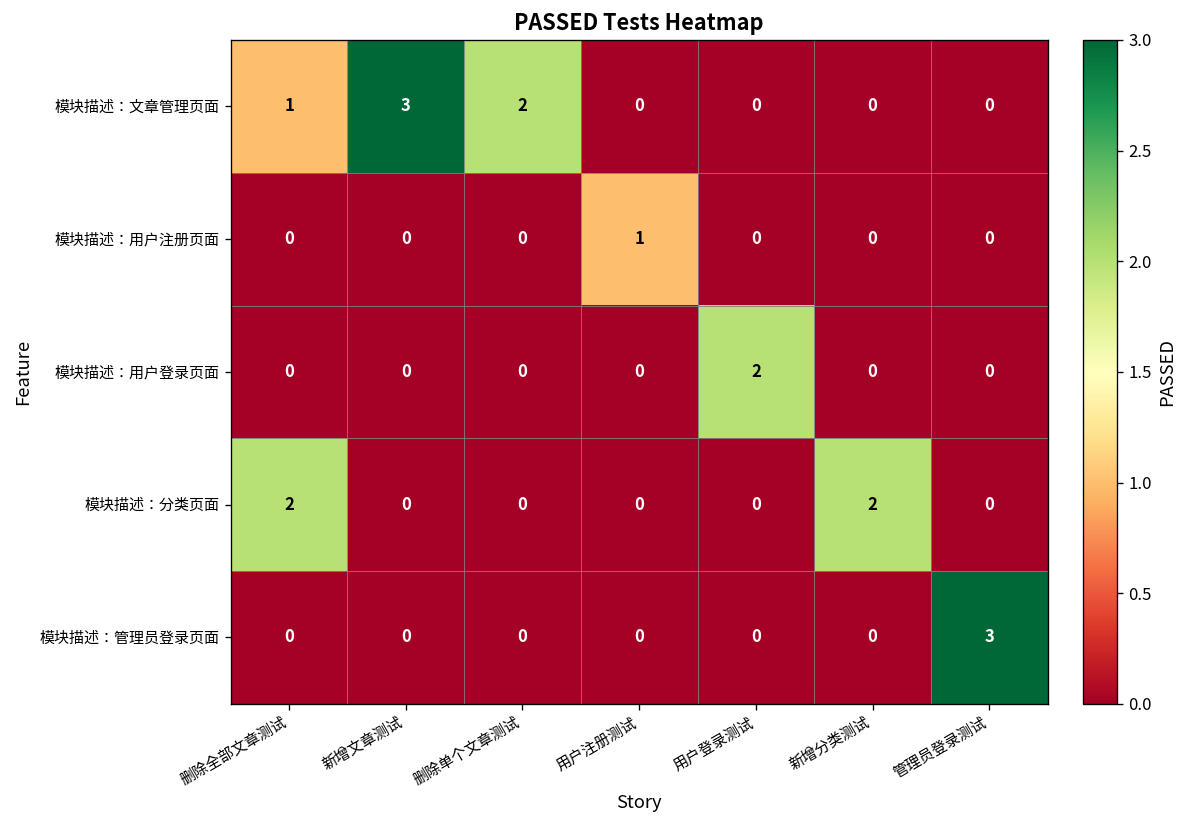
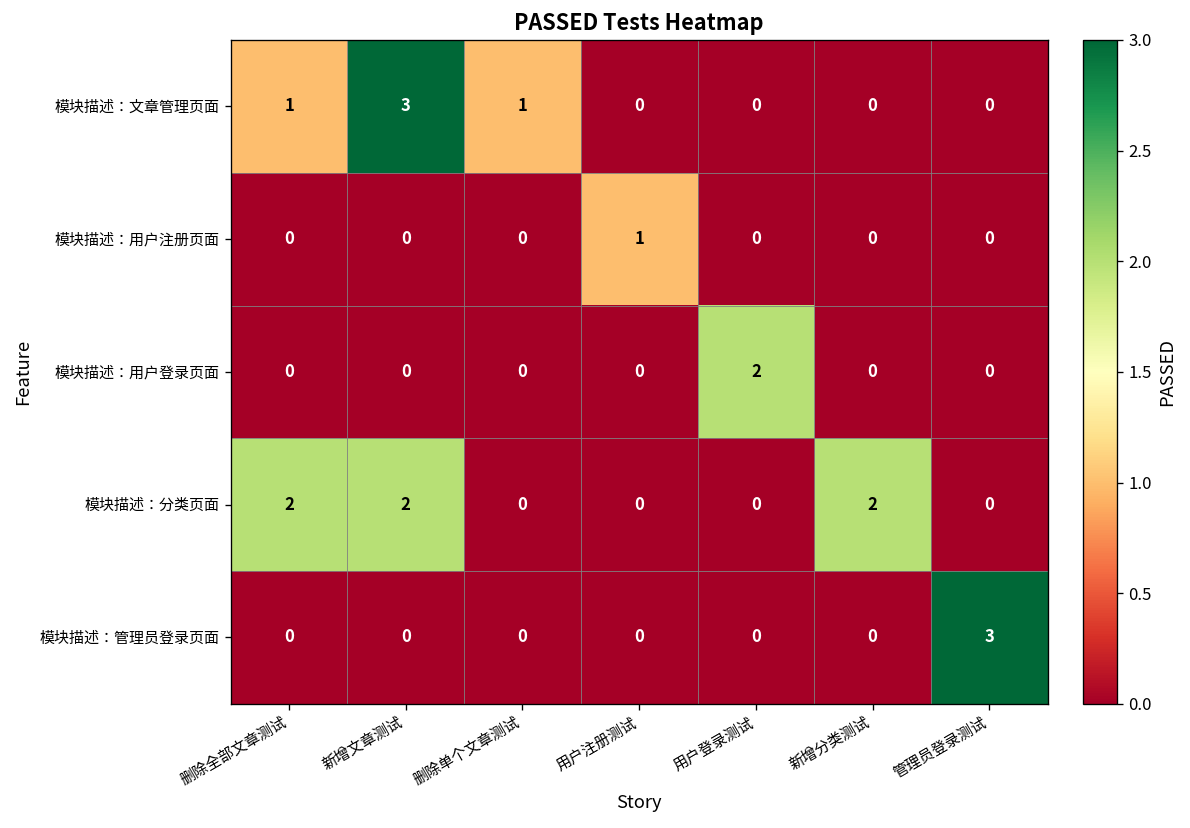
  {
    "模块描述：文章管理页面": {
      "删除全部文章测试": 1,
      "新增文章测试": 3,
-     "删除单个文章测试": 2,
+     "删除单个文章测试": 1,
      "用户注册测试": 0,
      "用户登录测试": 0,
      "新增分类测试": 0,
      "管理员登录测试": 0
    },
    "模块描述：用户注册页面": {
      "删除全部文章测试": 0,
      "新增文章测试": 0,
      "删除单个文章测试": 0,
      "用户注册测试": 1,
      "用户登录测试": 0,
      "新增分类测试": 0,
      "管理员登录测试": 0
    },
    "模块描述：用户登录页面": {
      "删除全部文章测试": 0,
      "新增文章测试": 0,
      "删除单个文章测试": 0,
      "用户注册测试": 0,
      "用户登录测试": 2,
      "新增分类测试": 0,
      "管理员登录测试": 0
    },
    "模块描述：分类页面": {
      "删除全部文章测试": 2,
-     "新增文章测试": 0,
+     "新增文章测试": 2,
      "删除单个文章测试": 0,
      "用户注册测试": 0,
      "用户登录测试": 0,
      "新增分类测试": 2,
      "管理员登录测试": 0
    },
    "模块描述：管理员登录页面": {
      "删除全部文章测试": 0,
      "新增文章测试": 0,
      "删除单个文章测试": 0,
      "用户注册测试": 0,
      "用户登录测试": 0,
      "新增分类测试": 0,
      "管理员登录测试": 3
    }
  }
